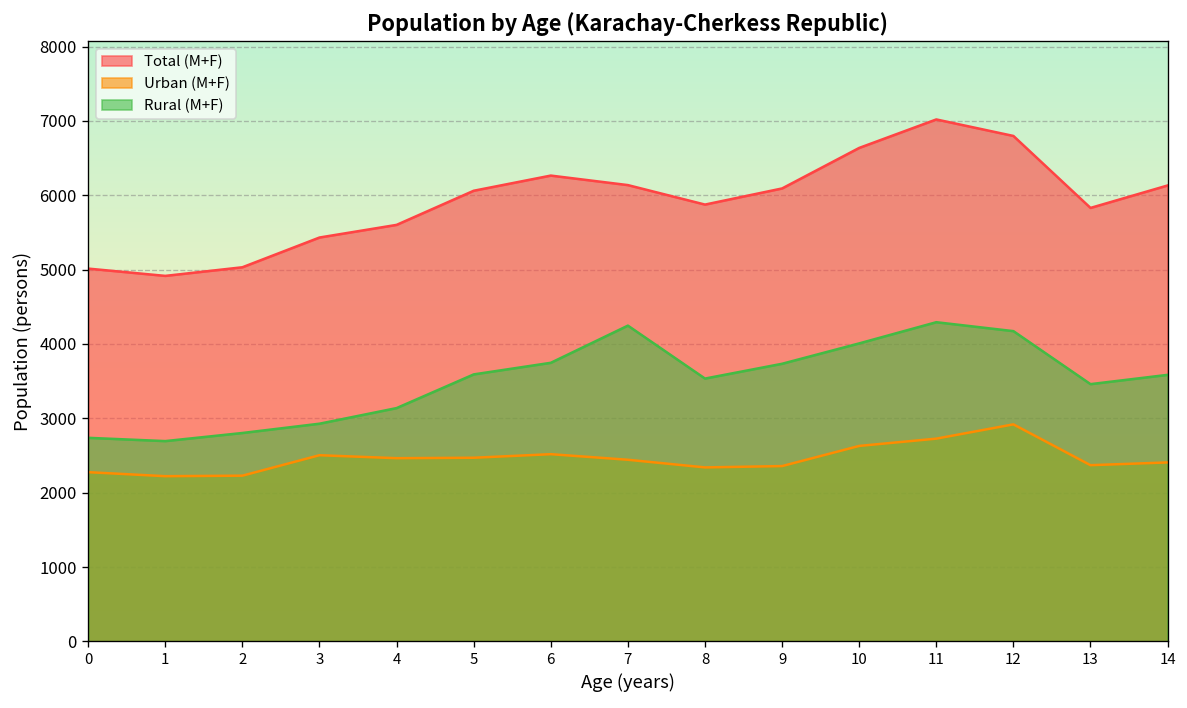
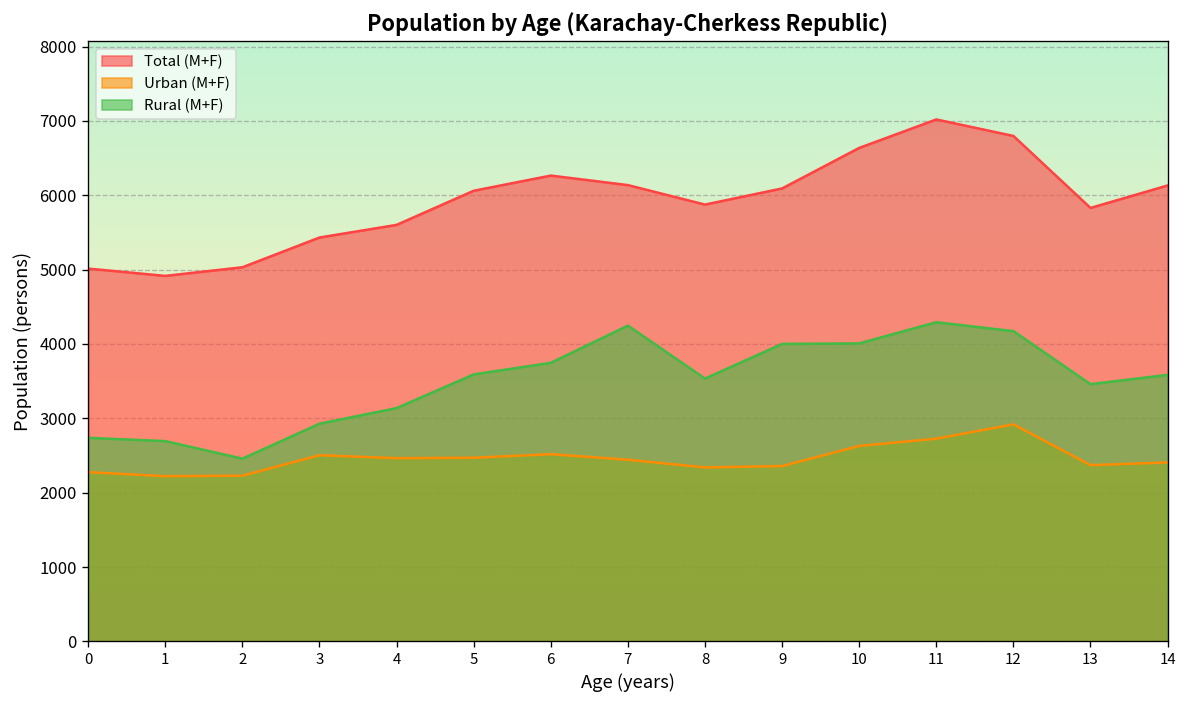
  {
    "Total (M+F)": {
      "0": 5000,
      "1": 4900,
      "2": 5000,
      "3": 5400,
      "4": 5600,
      "5": 6100,
      "6": 6300,
      "7": 6100,
      "8": 5900,
      "9": 6100,
      "10": 6600,
      "11": 7000,
      "12": 6800,
      "13": 5800,
      "14": 6100
    },
    "Urban (M+F)": {
      "0": 2300,
      "1": 2200,
      "2": 2200,
      "3": 2500,
      "4": 2500,
      "5": 2500,
      "6": 2500,
      "7": 2400,
      "8": 2300,
      "9": 2400,
      "10": 2600,
      "11": 2700,
      "12": 2900,
      "13": 2400,
      "14": 2400
    },
    "Rural (M+F)": {
      "0": 2700,
      "1": 2700,
-     "2": 2800,
+     "2": 2500,
      "3": 2900,
      "4": 3100,
      "5": 3600,
      "6": 3700,
      "7": 4200,
      "8": 3500,
-     "9": 3700,
+     "9": 4000,
      "10": 4000,
      "11": 4300,
      "12": 4200,
      "13": 3500,
      "14": 3600
    }
  }
